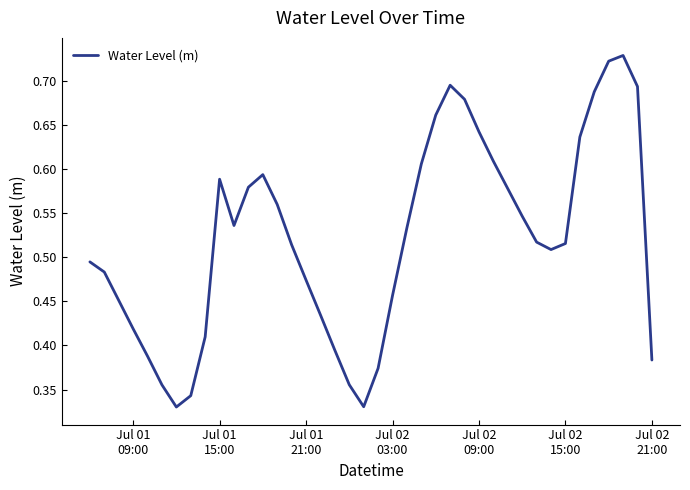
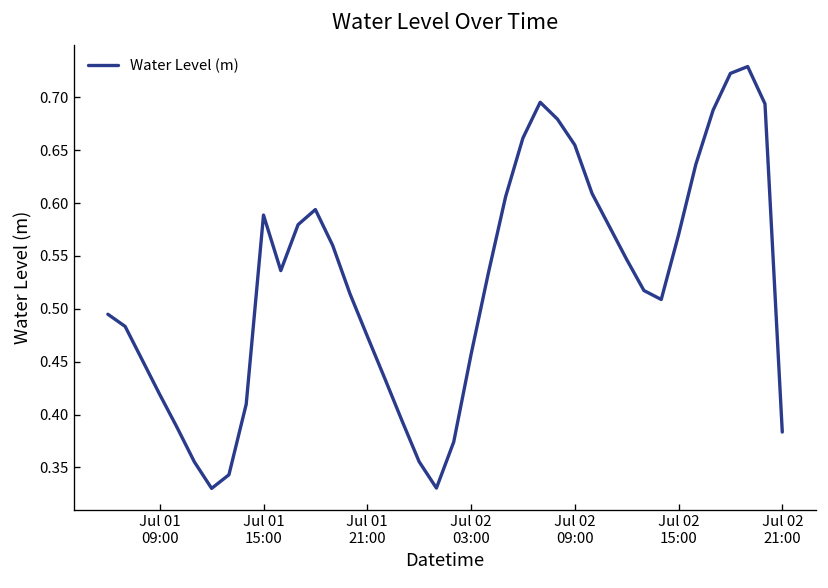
  {
    "Jul 01 09:00": 0.42,
    "Jul 01 15:00": 0.59,
    "Jul 01 21:00": 0.47,
    "Jul 02 03:00": 0.46,
-   "Jul 02 09:00": 0.64,
-   "Jul 02 15:00": 0.52,
+   "Jul 02 09:00": 0.65,
+   "Jul 02 15:00": 0.57,
    "Jul 02 21:00": 0.38
  }
